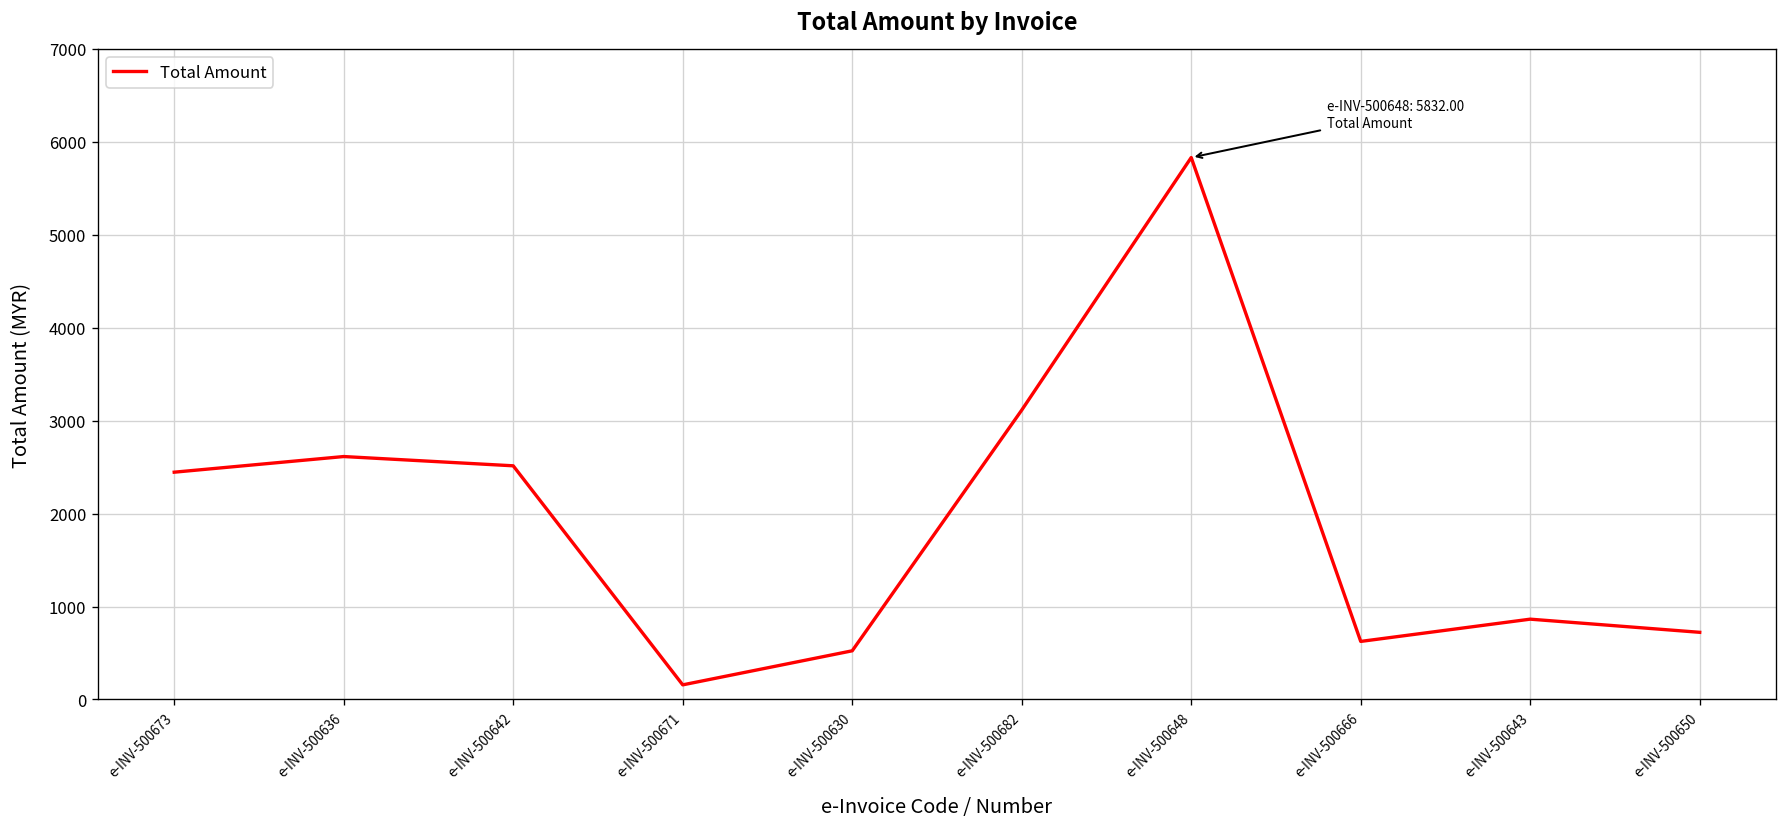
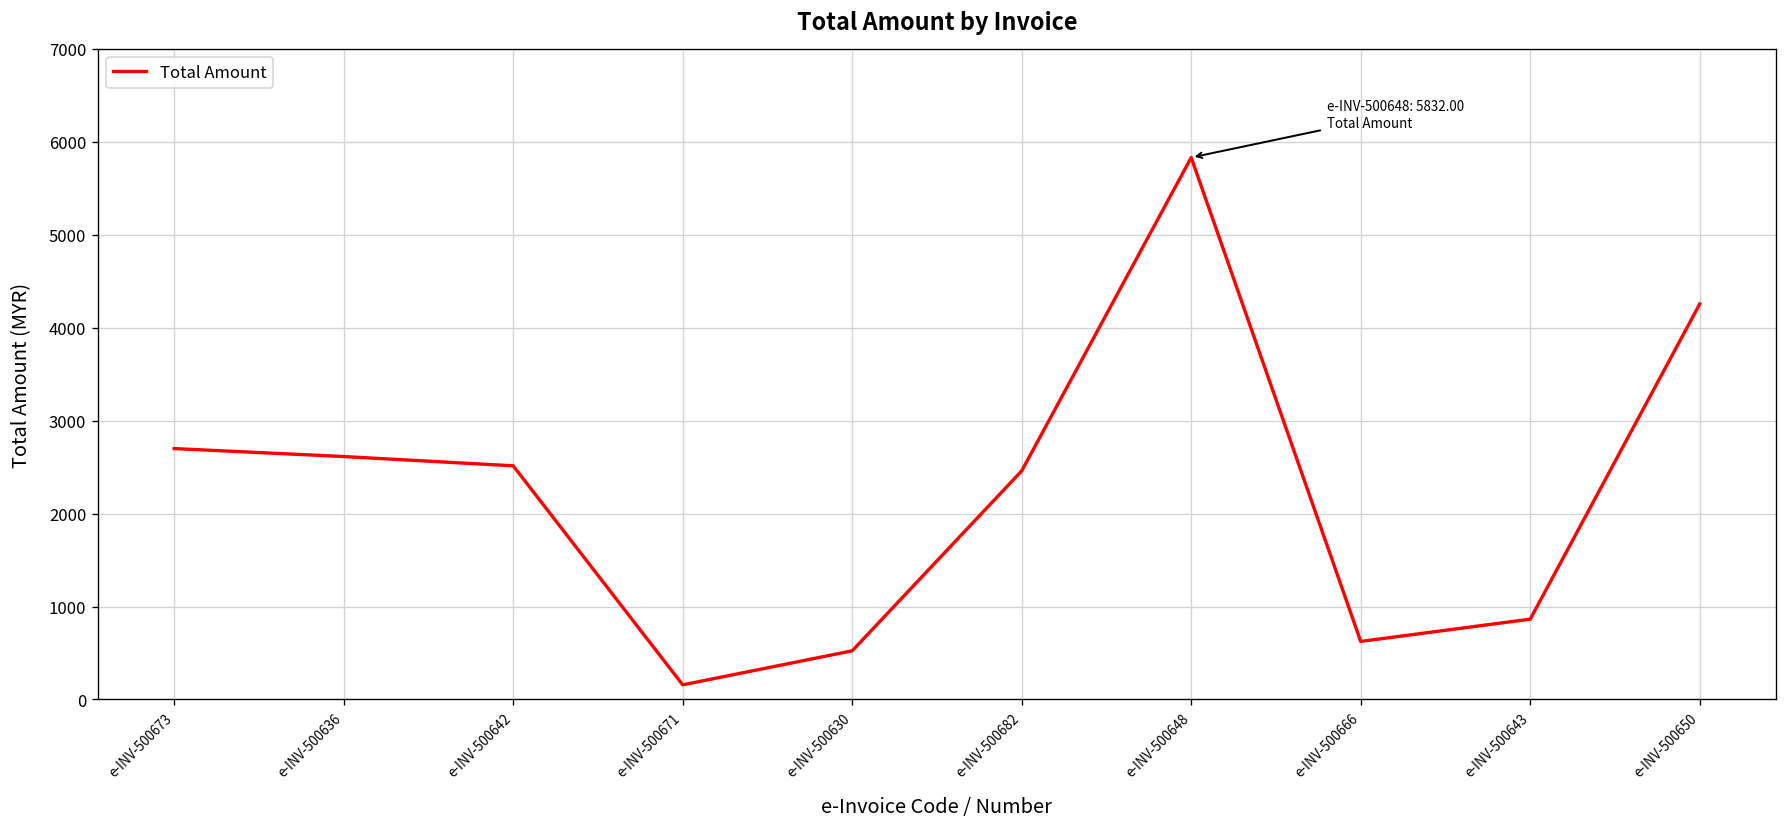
  {
-   "e-INV-500673": 2400,
+   "e-INV-500673": 2700,
    "e-INV-500636": 2600,
    "e-INV-500642": 2500,
    "e-INV-500671": 200,
    "e-INV-500630": 500,
-   "e-INV-500682": 3100,
+   "e-INV-500682": 2500,
    "e-INV-500666": 600,
    "e-INV-500643": 900,
-   "e-INV-500650": 700
+   "e-INV-500650": 4300
  }
